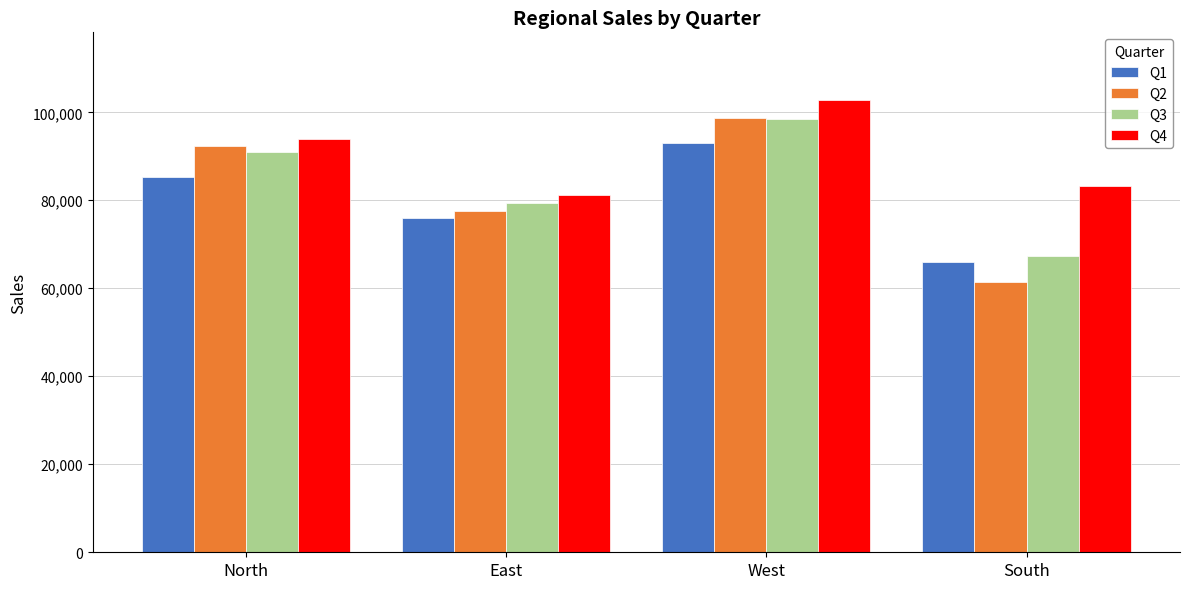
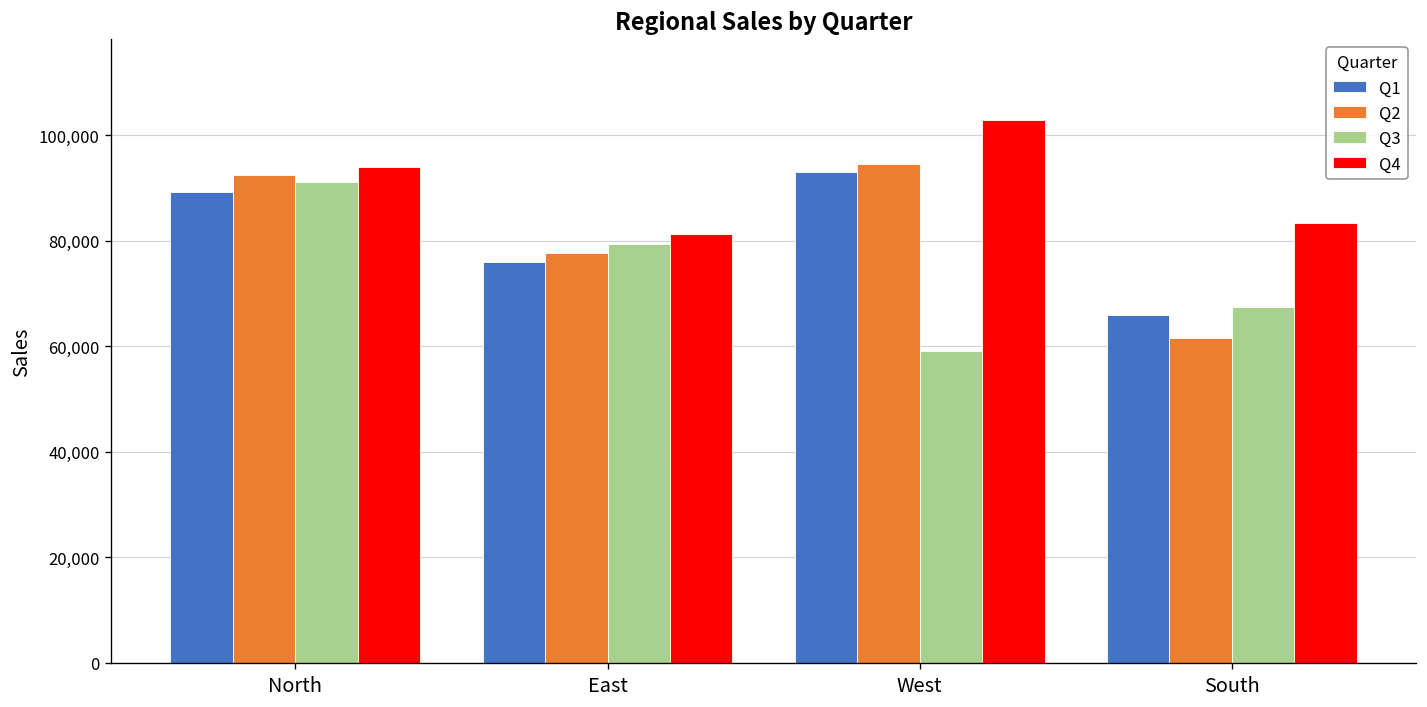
  {
    "Q1": {
-     "North": "85,000",
+     "North": "89,000",
      "East": "76,000",
      "West": "93,000",
      "South": "66,000"
    },
    "Q2": {
      "North": "92,000",
      "East": "78,000",
-     "West": "99,000",
+     "West": "94,000",
      "South": "61,000"
    },
    "Q3": {
      "North": "91,000",
      "East": "79,000",
-     "West": "99,000",
+     "West": "59,000",
      "South": "67,000"
    },
    "Q4": {
      "North": "94,000",
      "East": "81,000",
      "West": "103,000",
      "South": "83,000"
    }
  }
